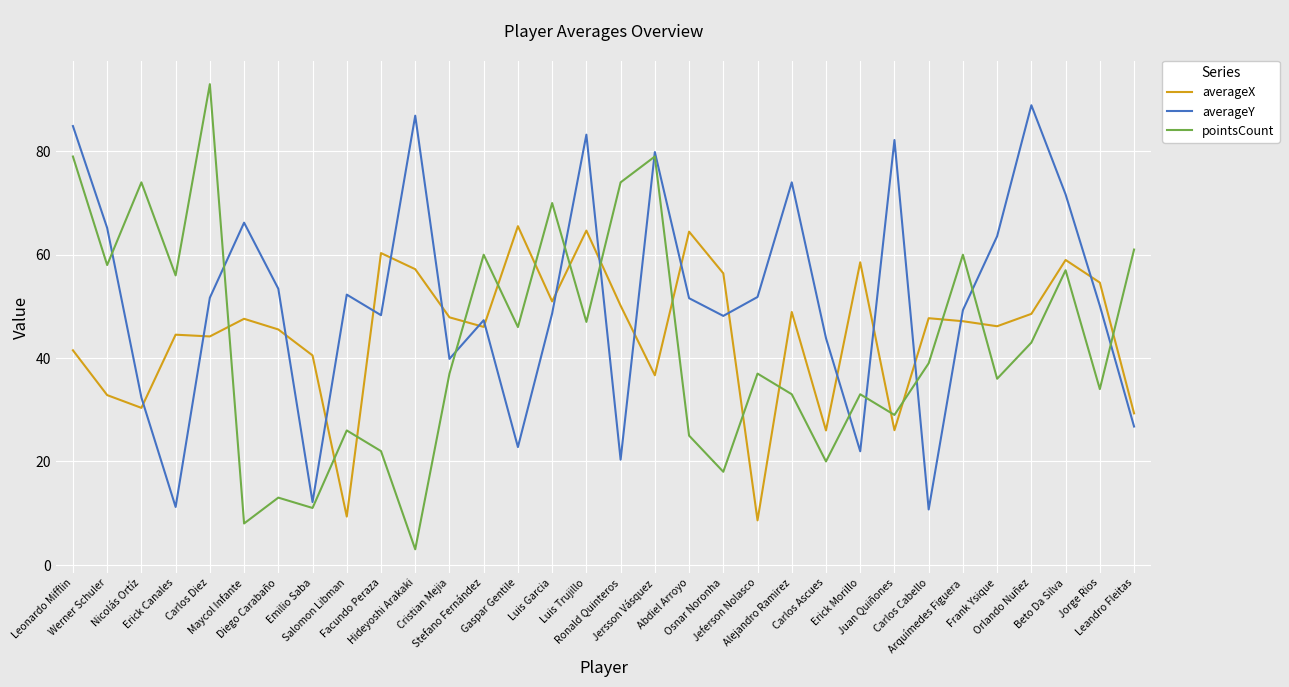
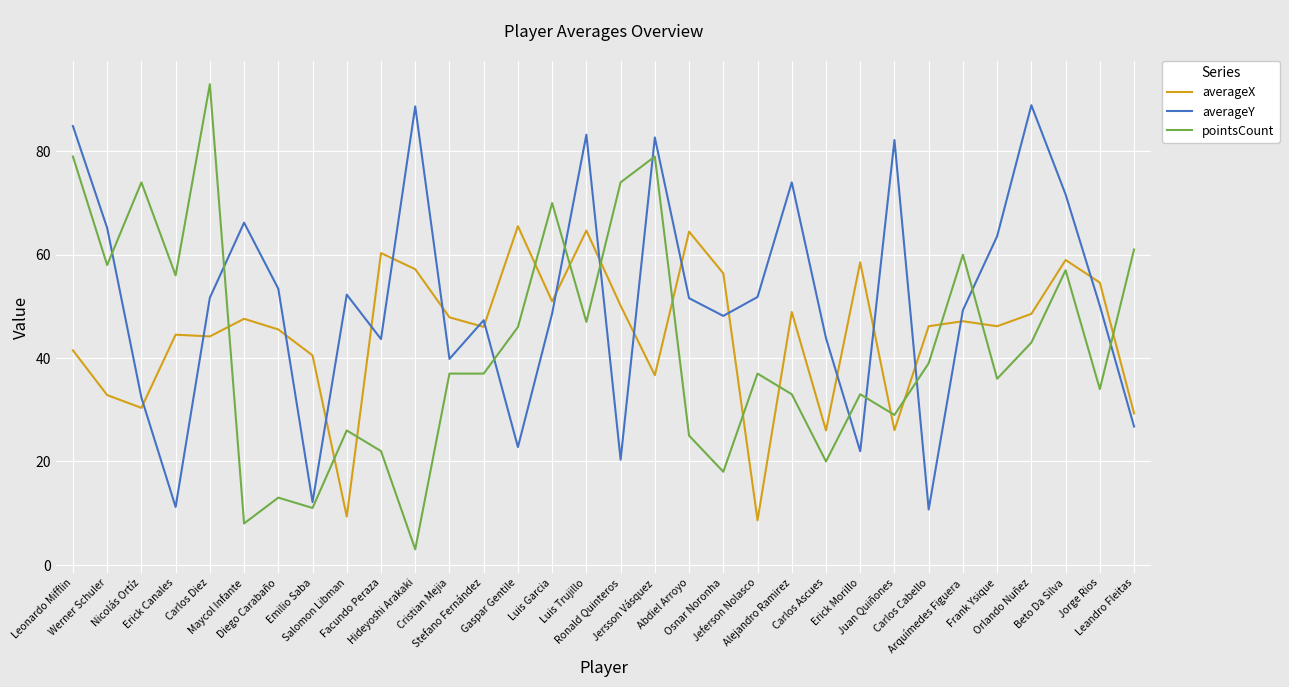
  {
    "averageX": {
      "Leonardo Mifflin": 42,
      "Werner Schuler": 33,
      "Nicolás Ortíz": 30,
      "Erick Canales": 45,
      "Carlos Diez": 44,
      "Maycol Infante": 48,
      "Diego Carabaño": 46,
      "Emilio Saba": 41,
      "Salomon Libman": 9,
      "Facundo Peraza": 60,
      "Hideyoshi Arakaki": 57,
      "Cristian Mejia": 48,
      "Stefano Fernández": 46,
      "Gaspar Gentile": 66,
      "Luis Garcia": 51,
      "Luis Trujillo": 65,
      "Ronald Quinteros": 50,
      "Jersson Vásquez": 37,
      "Abdiel Arroyo": 64,
      "Osnar Noronha": 56,
      "Jeferson Nolasco": 9,
      "Alejandro Ramirez": 49,
      "Carlos Ascues": 26,
      "Erick Morillo": 59,
      "Juan Quiñones": 26,
-     "Carlos Cabello": 48,
+     "Carlos Cabello": 46,
      "Arquímedes Figuera": 47,
      "Frank Ysique": 46,
      "Orlando Nuñez": 49,
      "Beto Da Silva": 59,
      "Jorge Rios": 55,
      "Leandro Fleitas": 29
    },
    "averageY": {
      "Leonardo Mifflin": 85,
      "Werner Schuler": 65,
      "Nicolás Ortíz": 32,
      "Erick Canales": 11,
      "Carlos Diez": 52,
      "Maycol Infante": 66,
      "Diego Carabaño": 53,
      "Emilio Saba": 12,
      "Salomon Libman": 52,
-     "Facundo Peraza": 48,
-     "Hideyoshi Arakaki": 87,
+     "Facundo Peraza": 44,
+     "Hideyoshi Arakaki": 89,
      "Cristian Mejia": 40,
      "Stefano Fernández": 47,
      "Gaspar Gentile": 23,
      "Luis Garcia": 49,
      "Luis Trujillo": 83,
      "Ronald Quinteros": 20,
-     "Jersson Vásquez": 80,
+     "Jersson Vásquez": 83,
      "Abdiel Arroyo": 52,
      "Osnar Noronha": 48,
      "Jeferson Nolasco": 52,
      "Alejandro Ramirez": 74,
      "Carlos Ascues": 44,
      "Erick Morillo": 22,
      "Juan Quiñones": 82,
      "Carlos Cabello": 11,
      "Arquímedes Figuera": 49,
      "Frank Ysique": 64,
      "Orlando Nuñez": 89,
      "Beto Da Silva": 72,
      "Jorge Rios": 50,
      "Leandro Fleitas": 27
    },
    "pointsCount": {
      "Leonardo Mifflin": 79,
      "Werner Schuler": 58,
      "Nicolás Ortíz": 74,
      "Erick Canales": 56,
      "Carlos Diez": 93,
      "Maycol Infante": 8,
      "Diego Carabaño": 13,
      "Emilio Saba": 11,
      "Salomon Libman": 26,
      "Facundo Peraza": 22,
      "Hideyoshi Arakaki": 3,
      "Cristian Mejia": 37,
-     "Stefano Fernández": 60,
+     "Stefano Fernández": 37,
      "Gaspar Gentile": 46,
      "Luis Garcia": 70,
      "Luis Trujillo": 47,
      "Ronald Quinteros": 74,
      "Jersson Vásquez": 79,
      "Abdiel Arroyo": 25,
      "Osnar Noronha": 18,
      "Jeferson Nolasco": 37,
      "Alejandro Ramirez": 33,
      "Carlos Ascues": 20,
      "Erick Morillo": 33,
      "Juan Quiñones": 29,
      "Carlos Cabello": 39,
      "Arquímedes Figuera": 60,
      "Frank Ysique": 36,
      "Orlando Nuñez": 43,
      "Beto Da Silva": 57,
      "Jorge Rios": 34,
      "Leandro Fleitas": 61
    }
  }
